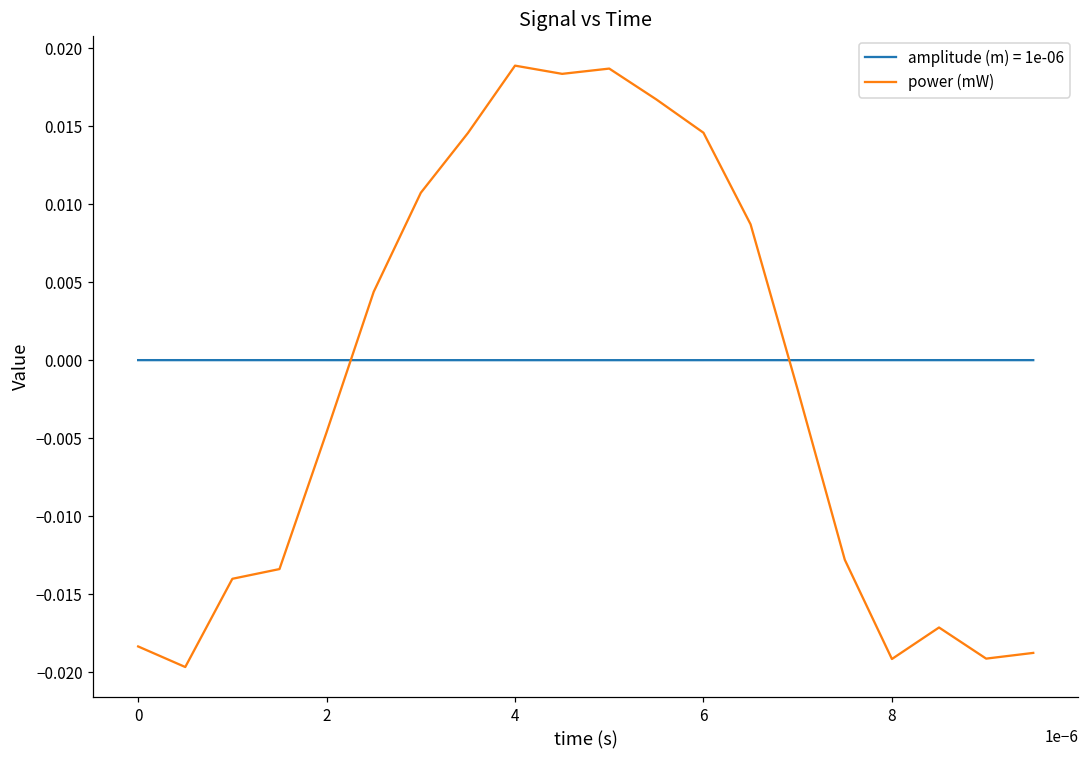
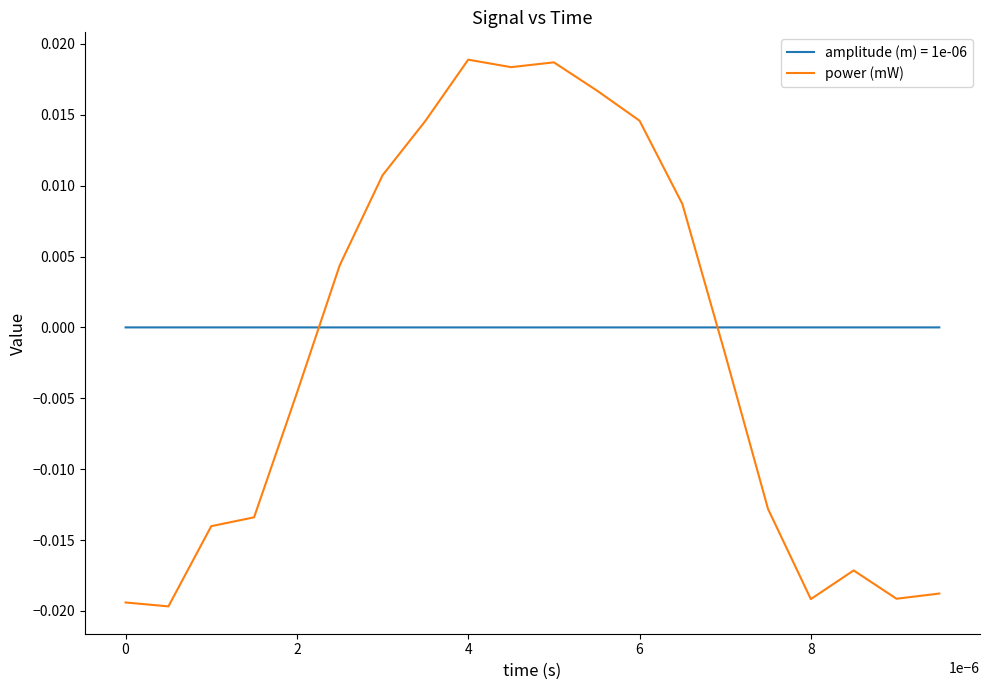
  {
    "amplitude (m) = 1e-06": {
      "0": 0.0000,
      "2": 0.0000,
      "4": 0.0000,
      "6": 0.0000,
      "8": 0.0000
    },
    "power (mW)": {
-     "0": -0.0184,
+     "0": -0.0194,
      "2": -0.0046,
      "4": 0.0189,
      "6": 0.0146,
      "8": -0.0192
    }
  }
